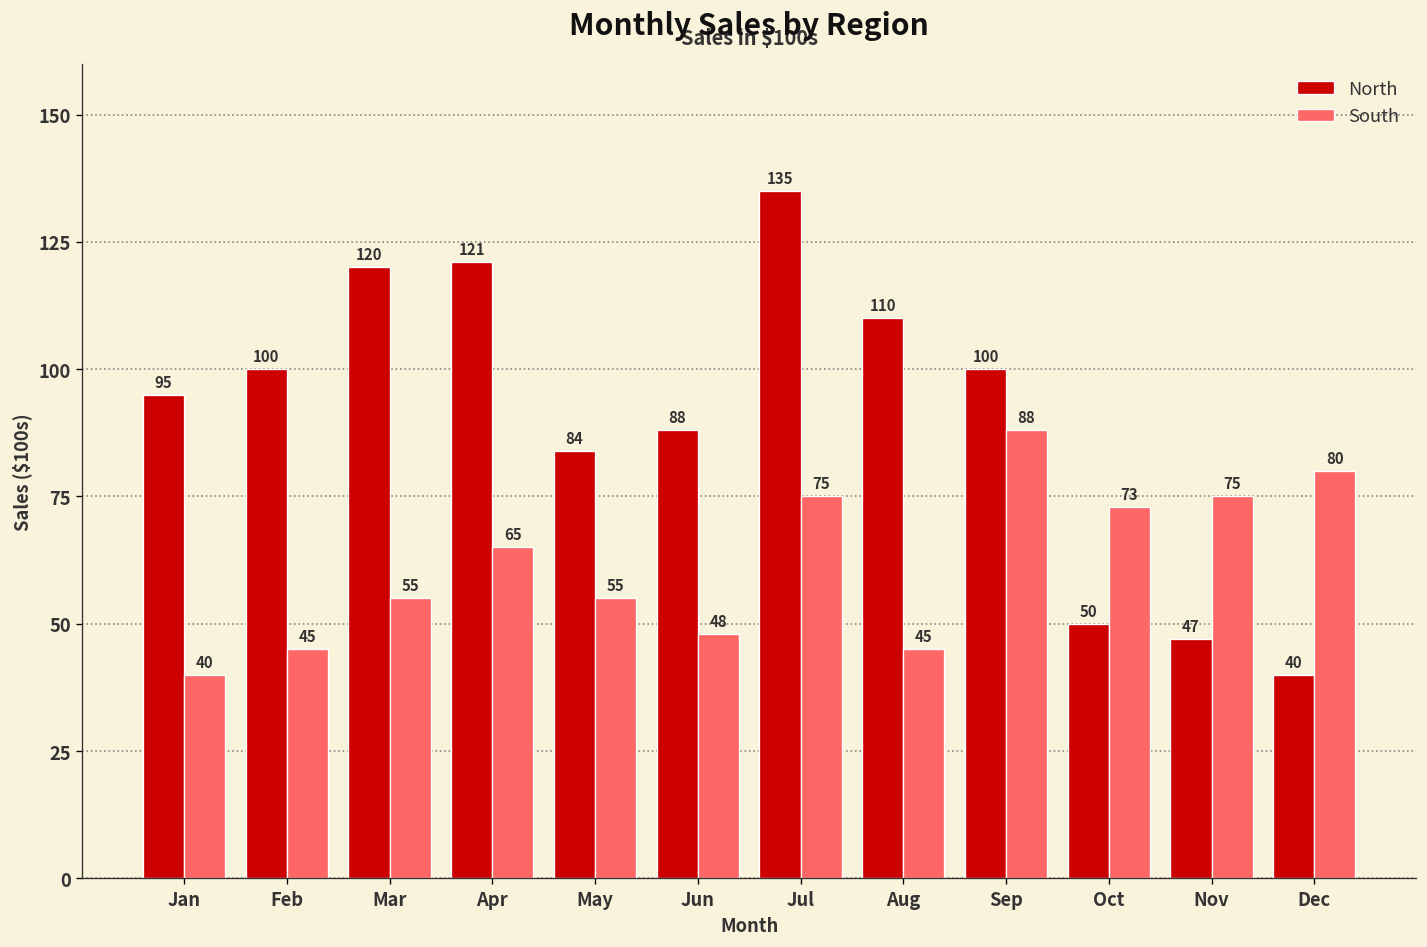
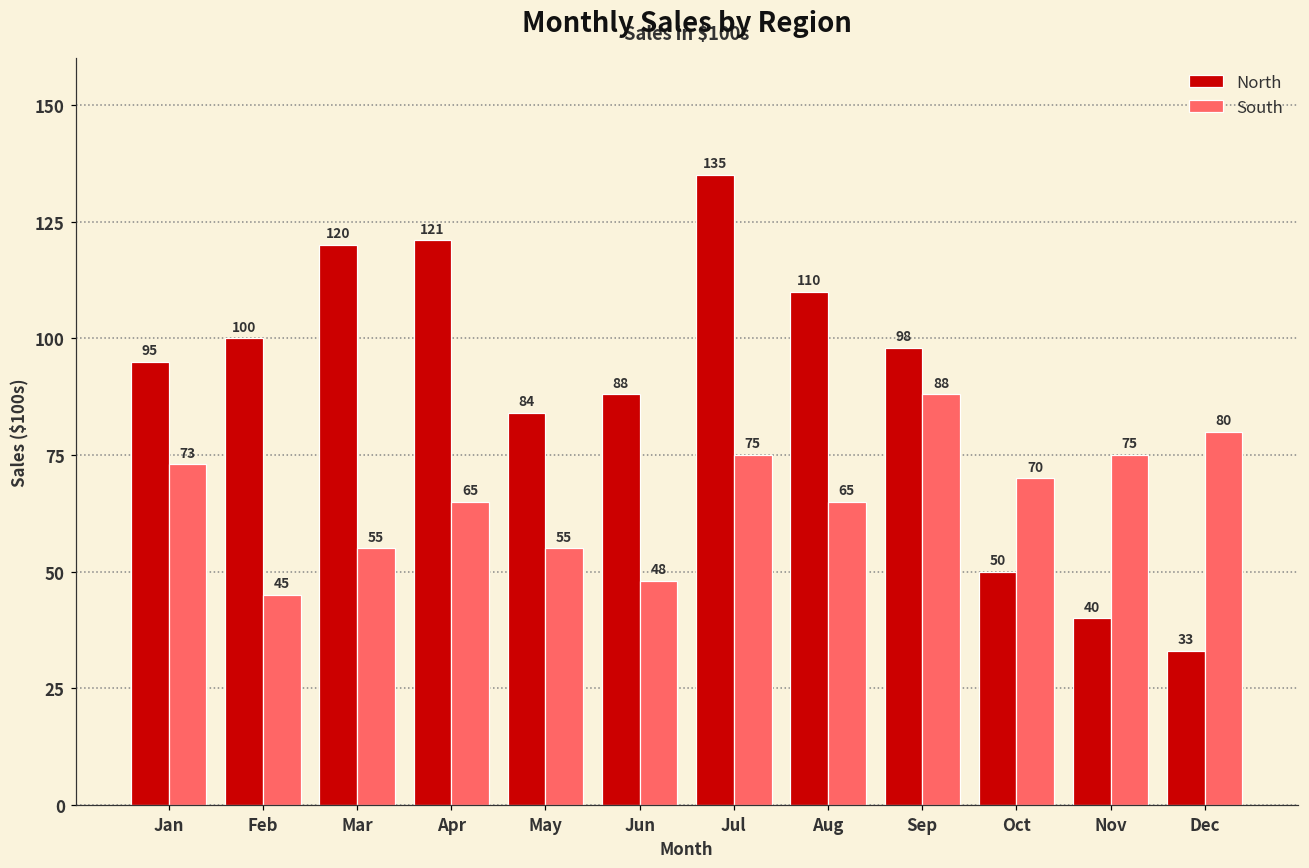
  {
    "North": {
      "Jan": 95,
      "Feb": 100,
      "Mar": 120,
      "Apr": 121,
      "May": 84,
      "Jun": 88,
      "Jul": 135,
      "Aug": 110,
-     "Sep": 100,
+     "Sep": 98,
      "Oct": 50,
-     "Nov": 47,
-     "Dec": 40
+     "Nov": 40,
+     "Dec": 33
    },
    "South": {
-     "Jan": 40,
+     "Jan": 73,
      "Feb": 45,
      "Mar": 55,
      "Apr": 65,
      "May": 55,
      "Jun": 48,
      "Jul": 75,
-     "Aug": 45,
+     "Aug": 65,
      "Sep": 88,
-     "Oct": 73,
+     "Oct": 70,
      "Nov": 75,
      "Dec": 80
    }
  }
